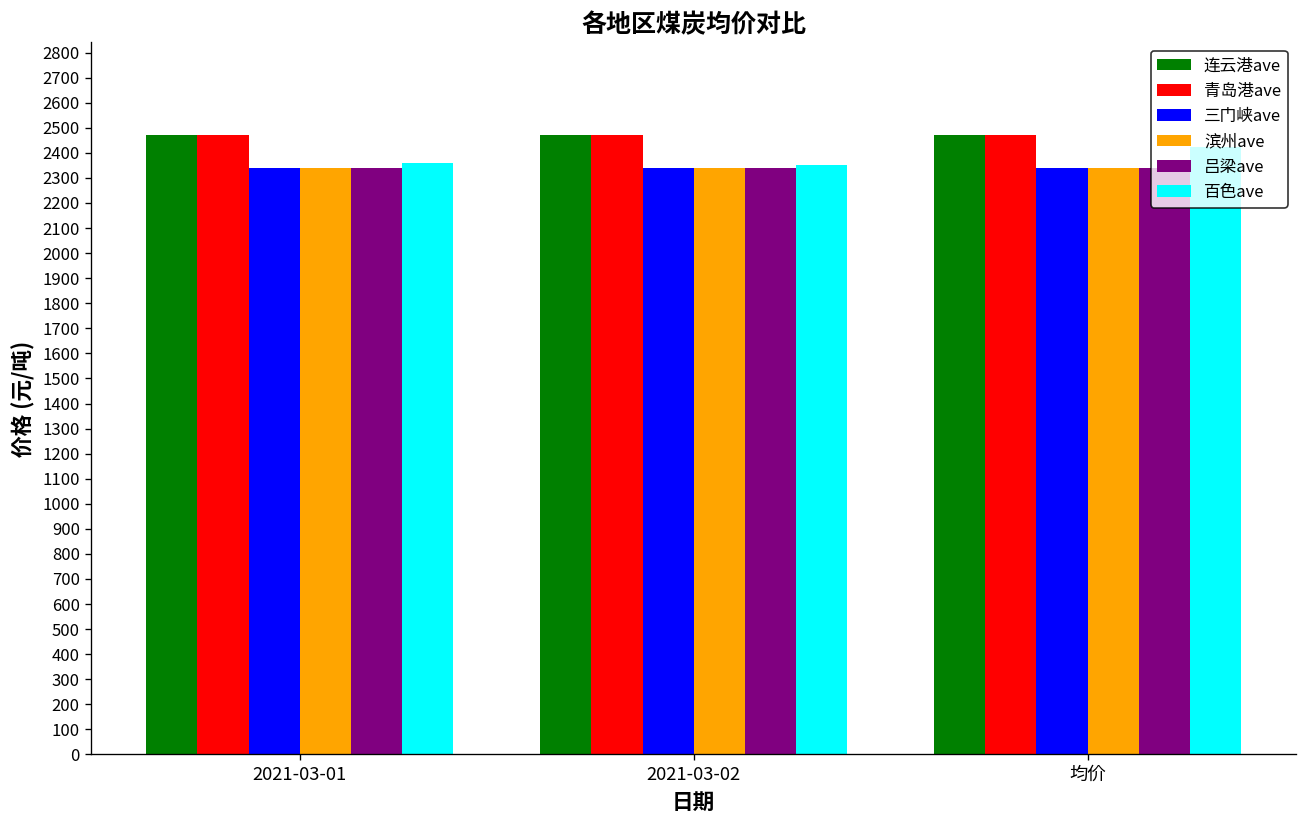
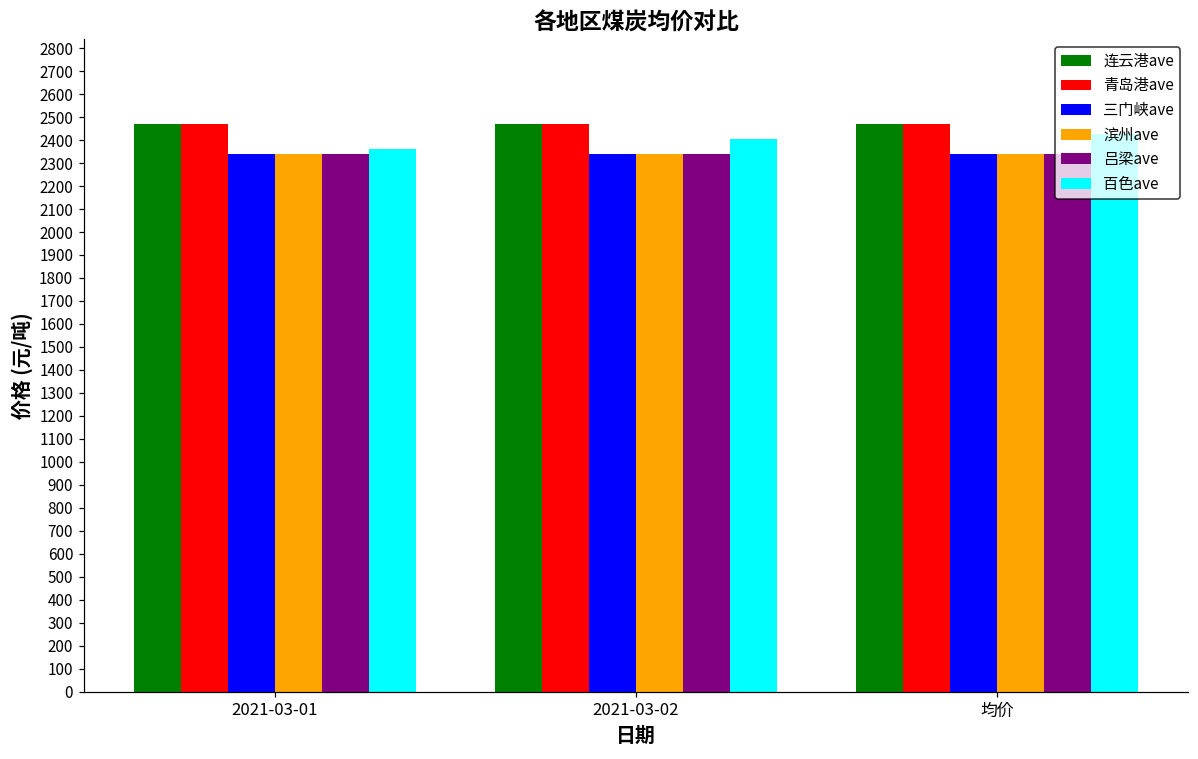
  {
    "连云港ave": {
      "2021-03-01": 2470,
      "2021-03-02": 2470,
      "均价": 2470
    },
    "青岛港ave": {
      "2021-03-01": 2470,
      "2021-03-02": 2470,
      "均价": 2470
    },
    "三门峡ave": {
      "2021-03-01": 2340,
      "2021-03-02": 2340,
      "均价": 2340
    },
    "滨州ave": {
      "2021-03-01": 2340,
      "2021-03-02": 2340,
      "均价": 2340
    },
    "吕梁ave": {
      "2021-03-01": 2340,
      "2021-03-02": 2340
    },
    "百色ave": {
      "2021-03-01": 2360,
-     "2021-03-02": 2350
+     "2021-03-02": 2400
    }
  }
